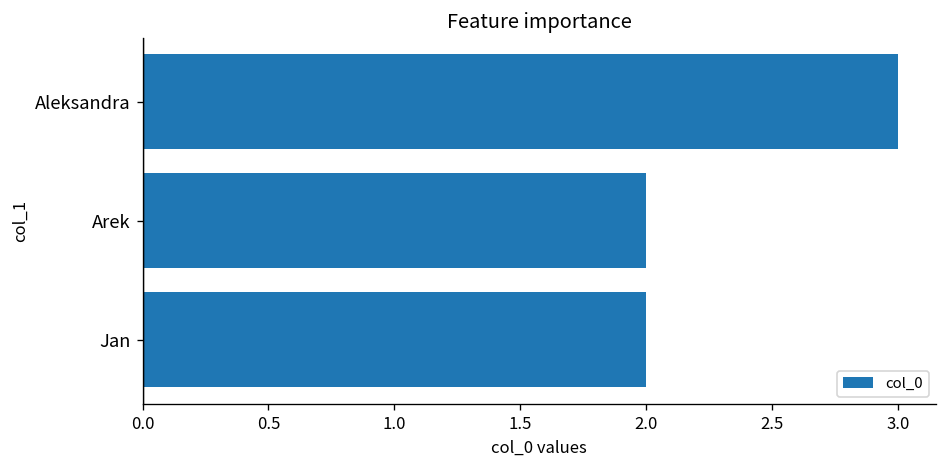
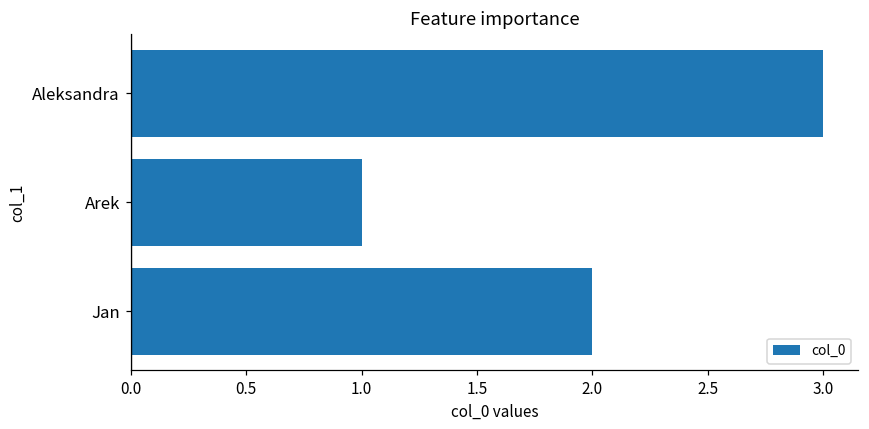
  {
    "Aleksandra": 3,
-   "Arek": 2,
+   "Arek": 1,
    "Jan": 2
  }
